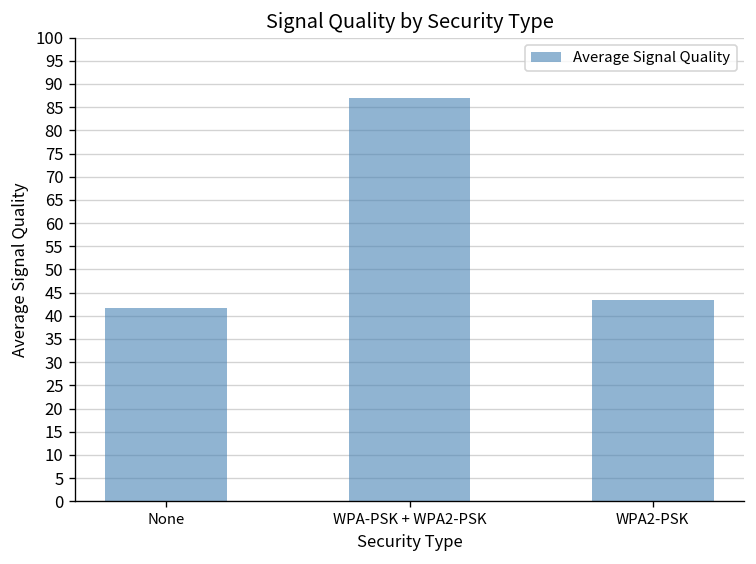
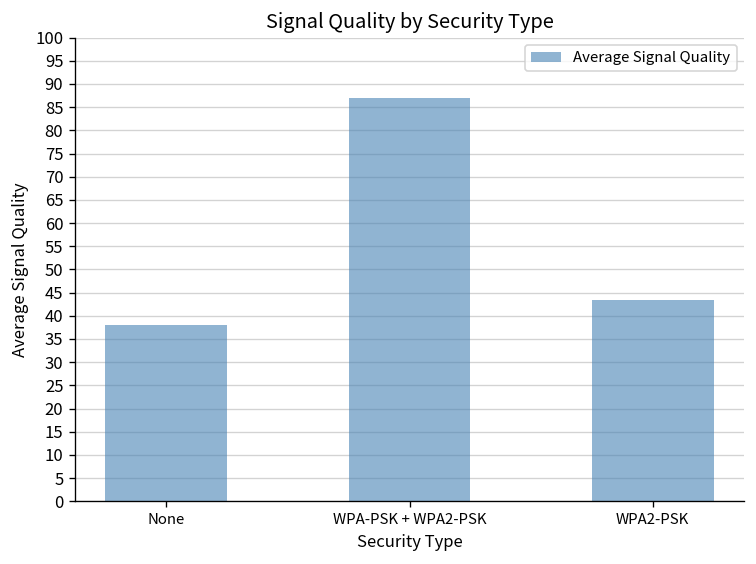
  {
-   "None": 42,
+   "None": 38,
    "WPA-PSK + WPA2-PSK": 87,
    "WPA2-PSK": 44
  }
